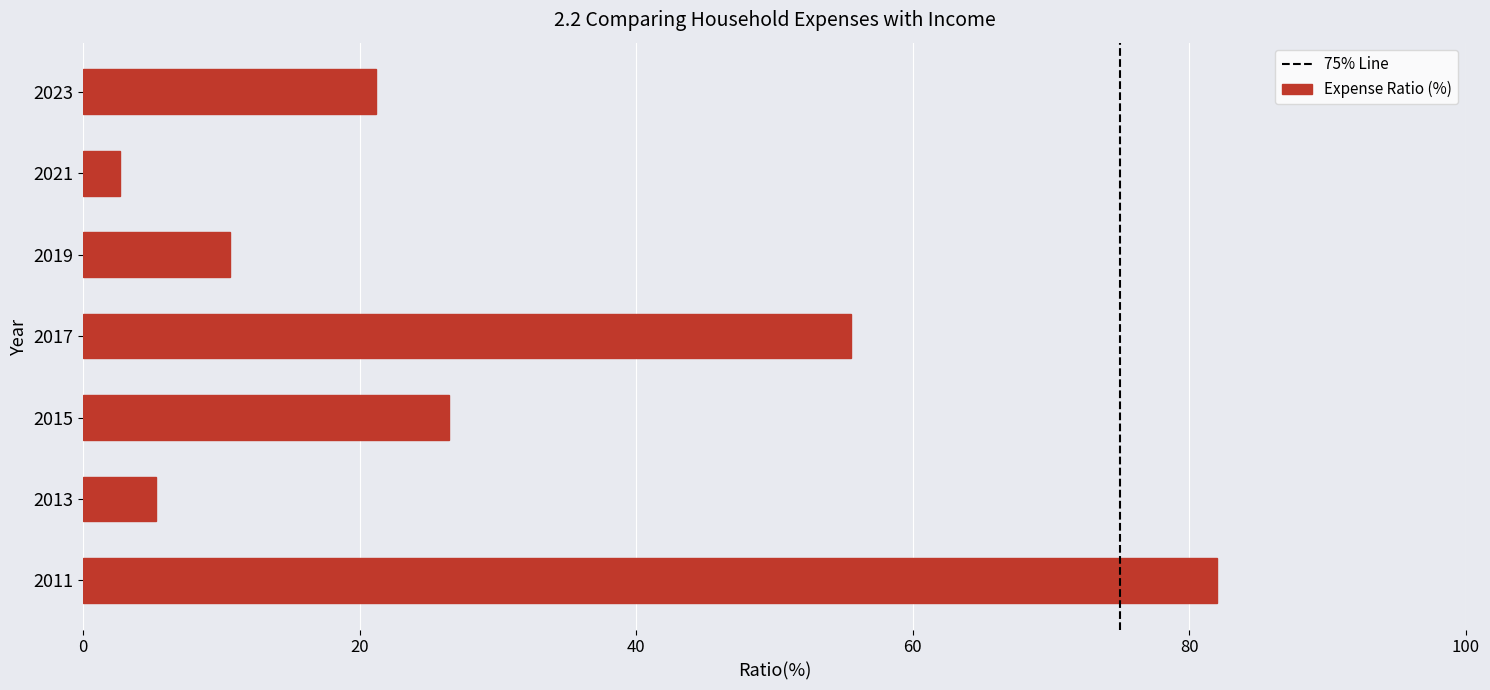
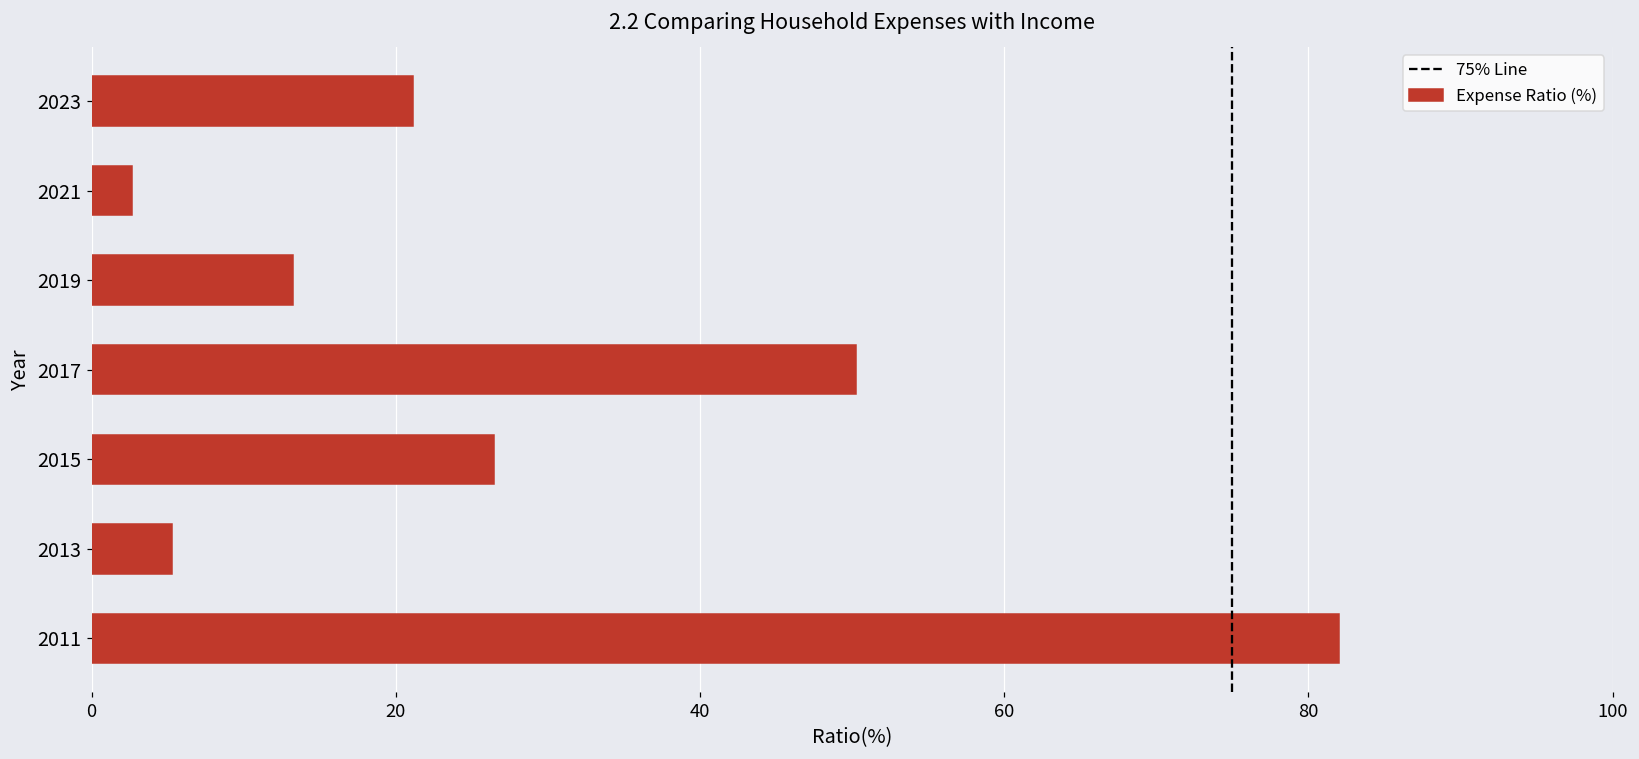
  {
    "2023": 21.2,
    "2021": 2.6,
-   "2019": 10.6,
-   "2017": 55.5,
+   "2019": 13.2,
+   "2017": 50.3,
    "2015": 26.5,
    "2013": 5.3,
    "2011": 82.0
  }
